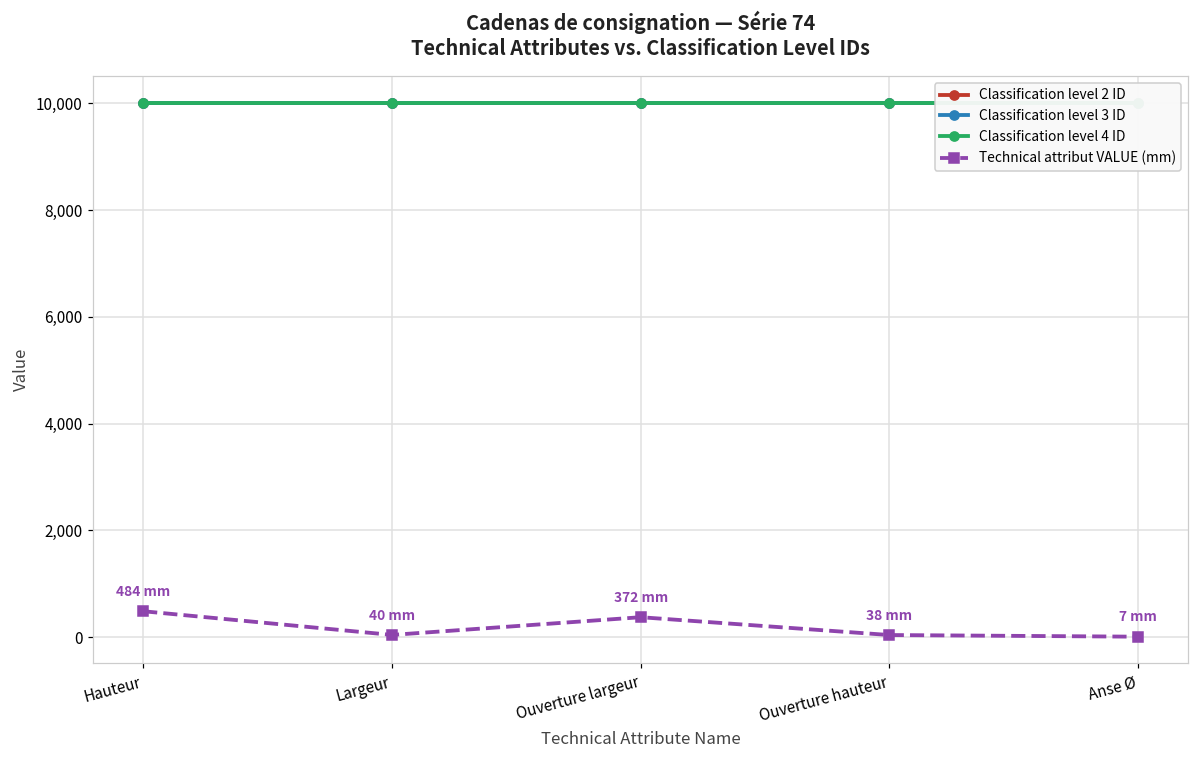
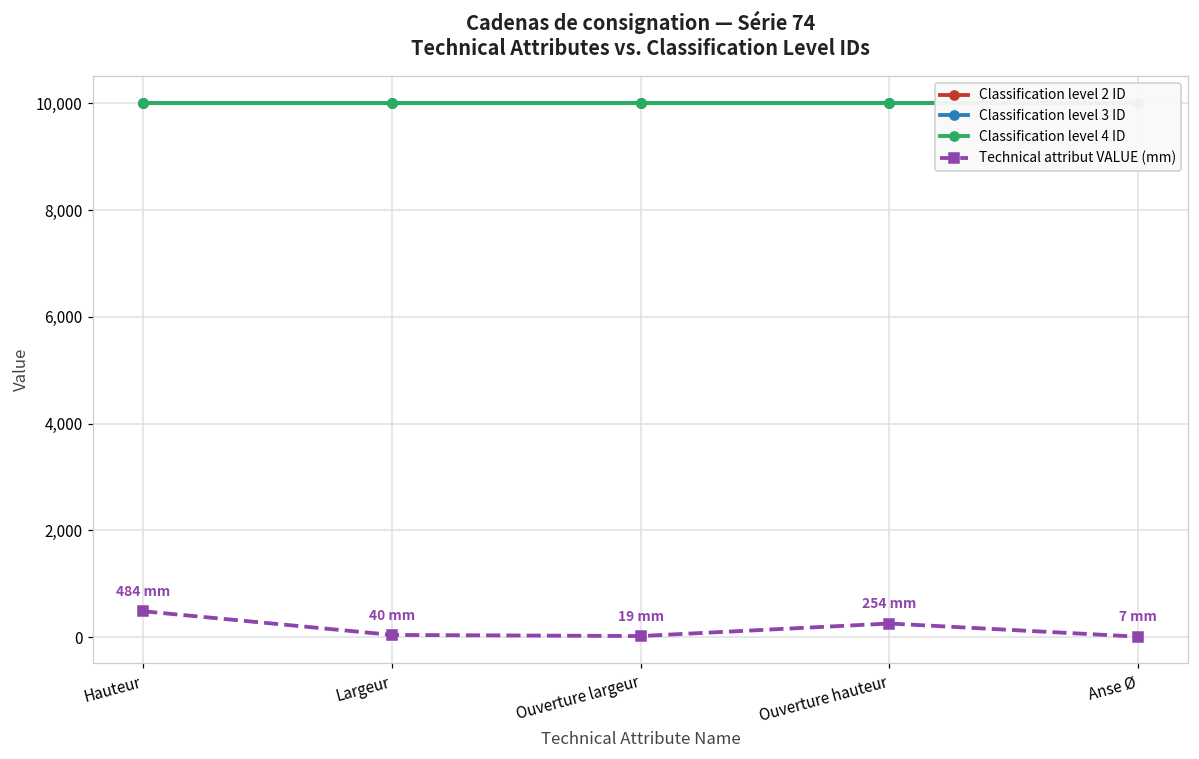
  {
    "Technical attribut VALUE (mm)": {
      "Hauteur": 484,
      "Largeur": 40,
-     "Ouverture largeur": 372,
-     "Ouverture hauteur": 38,
+     "Ouverture largeur": 19,
+     "Ouverture hauteur": 254,
      "Anse Ø": 7
    }
  }
